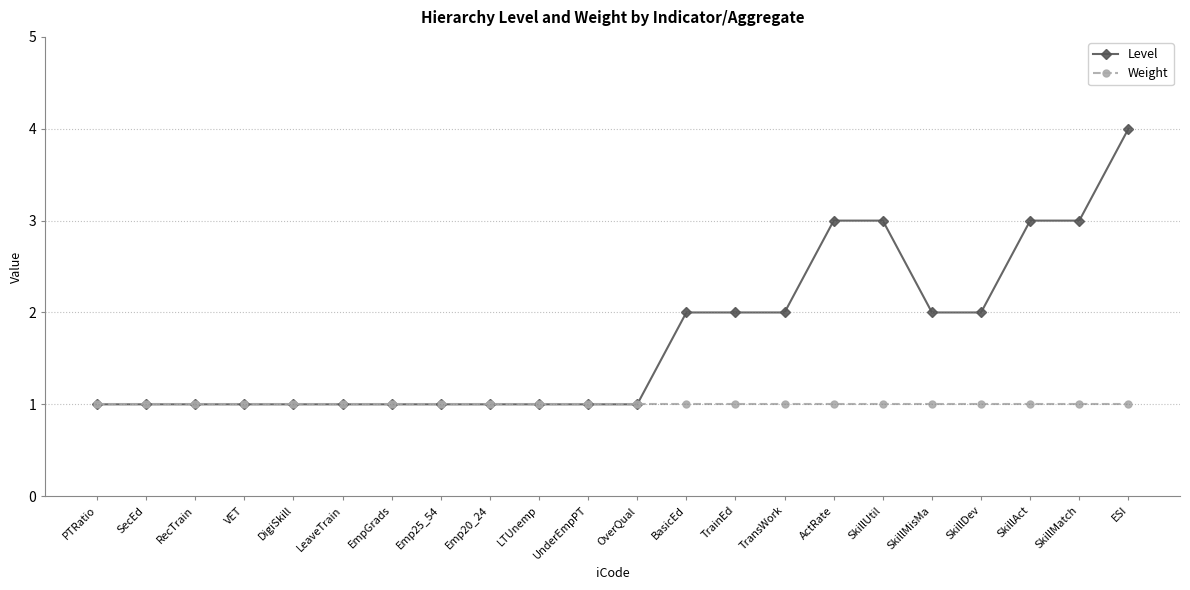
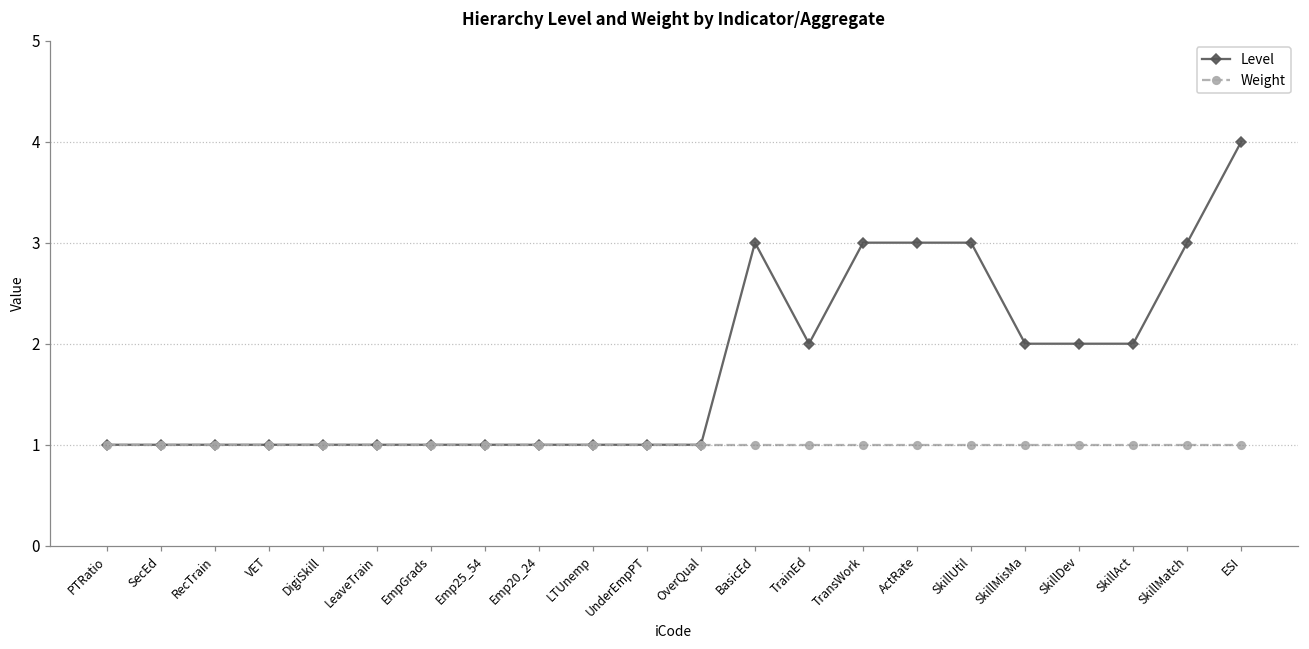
  {
    "Level": {
-     "BasicEd": 2,
+     "BasicEd": 3,
      "TrainEd": 2,
-     "TransWork": 2,
+     "TransWork": 3,
      "ActRate": 3,
      "SkillUtil": 3,
      "SkillMisMa": 2,
      "SkillDev": 2,
-     "SkillAct": 3,
+     "SkillAct": 2,
      "SkillMatch": 3,
      "ESI": 4
    },
    "Weight": {
      "BasicEd": 1,
      "TrainEd": 1,
      "TransWork": 1,
      "ActRate": 1,
      "SkillUtil": 1,
      "SkillMisMa": 1,
      "SkillDev": 1,
      "SkillAct": 1,
      "SkillMatch": 1,
      "ESI": 1
    }
  }
